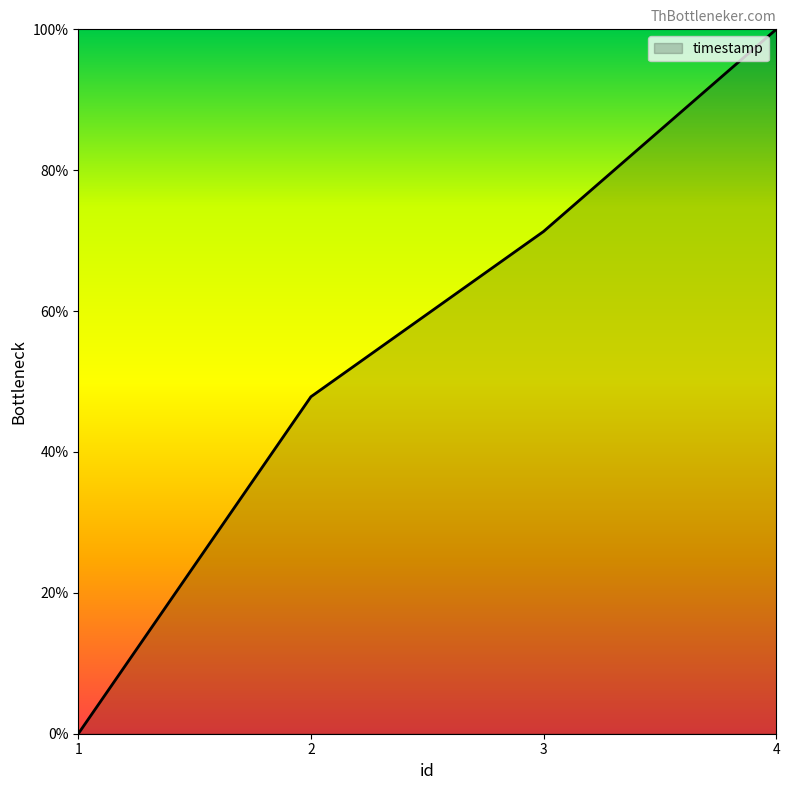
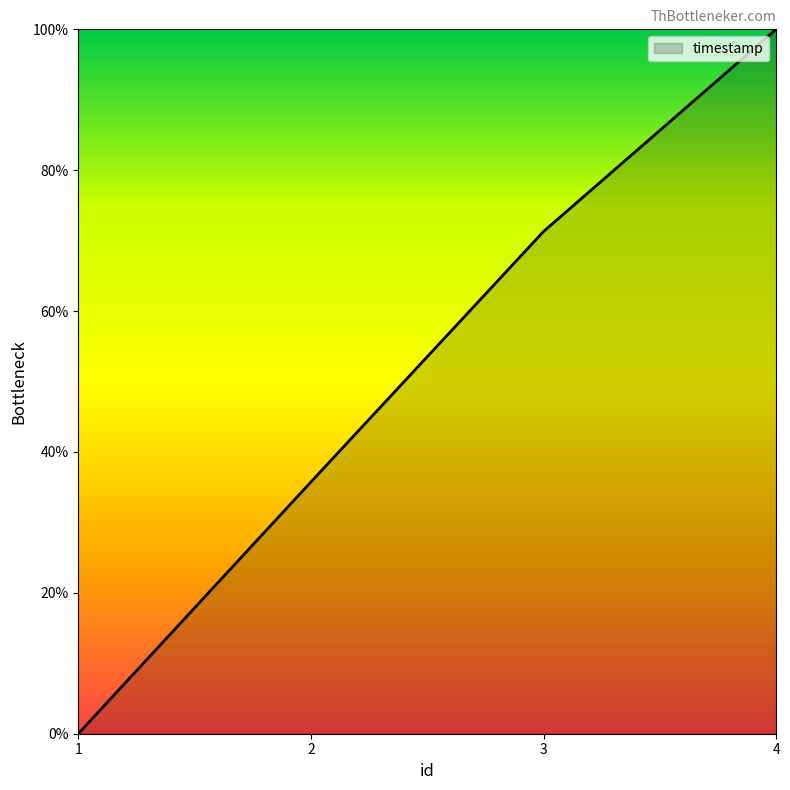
  {
    "1": "0%",
-   "2": "48%",
+   "2": "36%",
    "3": "71%",
    "4": "100%"
  }
